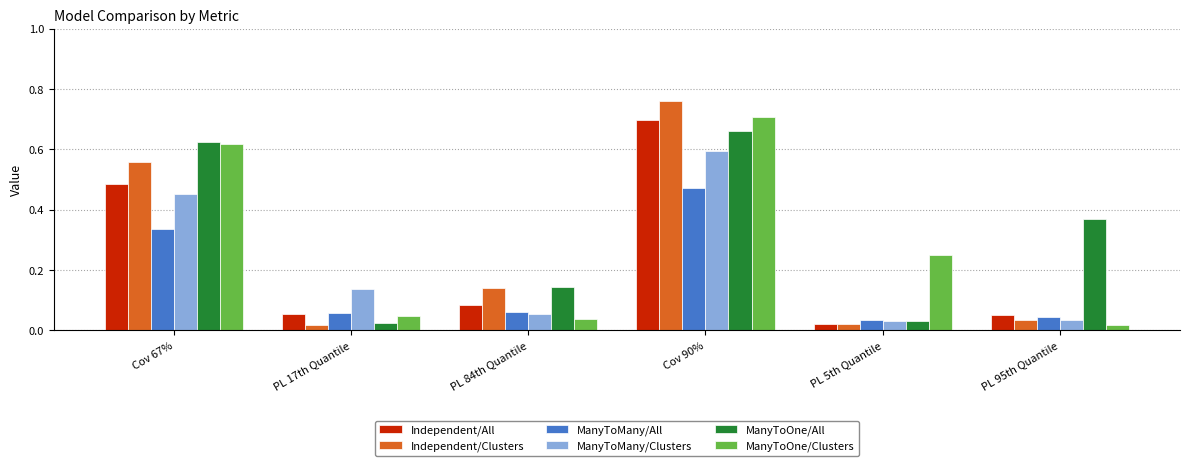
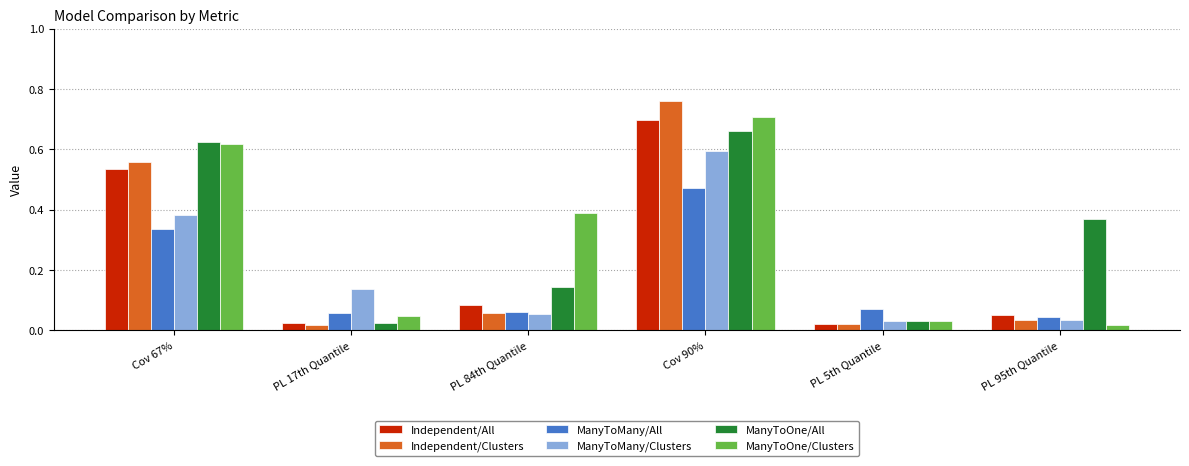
  {
    "Independent/All": {
-     "Cov 67%": 0.48,
-     "PL 17th Quantile": 0.06,
+     "Cov 67%": 0.53,
+     "PL 17th Quantile": 0.02,
      "PL 84th Quantile": 0.08,
      "Cov 90%": 0.70,
      "PL 5th Quantile": 0.02,
      "PL 95th Quantile": 0.05
    },
    "Independent/Clusters": {
      "Cov 67%": 0.56,
      "PL 17th Quantile": 0.02,
-     "PL 84th Quantile": 0.14,
+     "PL 84th Quantile": 0.06,
      "Cov 90%": 0.76,
      "PL 5th Quantile": 0.02,
      "PL 95th Quantile": 0.04
    },
    "ManyToMany/All": {
      "Cov 67%": 0.34,
      "PL 17th Quantile": 0.06,
      "PL 84th Quantile": 0.06,
      "Cov 90%": 0.47,
-     "PL 5th Quantile": 0.04,
+     "PL 5th Quantile": 0.07,
      "PL 95th Quantile": 0.04
    },
    "ManyToMany/Clusters": {
-     "Cov 67%": 0.45,
+     "Cov 67%": 0.38,
      "PL 17th Quantile": 0.14,
      "PL 84th Quantile": 0.05,
      "Cov 90%": 0.59,
      "PL 5th Quantile": 0.03,
      "PL 95th Quantile": 0.04
    },
    "ManyToOne/All": {
      "Cov 67%": 0.62,
      "PL 17th Quantile": 0.02,
      "PL 84th Quantile": 0.14,
      "Cov 90%": 0.66,
      "PL 5th Quantile": 0.03,
      "PL 95th Quantile": 0.37
    },
    "ManyToOne/Clusters": {
      "Cov 67%": 0.62,
      "PL 17th Quantile": 0.05,
-     "PL 84th Quantile": 0.04,
+     "PL 84th Quantile": 0.39,
      "Cov 90%": 0.71,
-     "PL 5th Quantile": 0.25,
+     "PL 5th Quantile": 0.03,
      "PL 95th Quantile": 0.02
    }
  }
